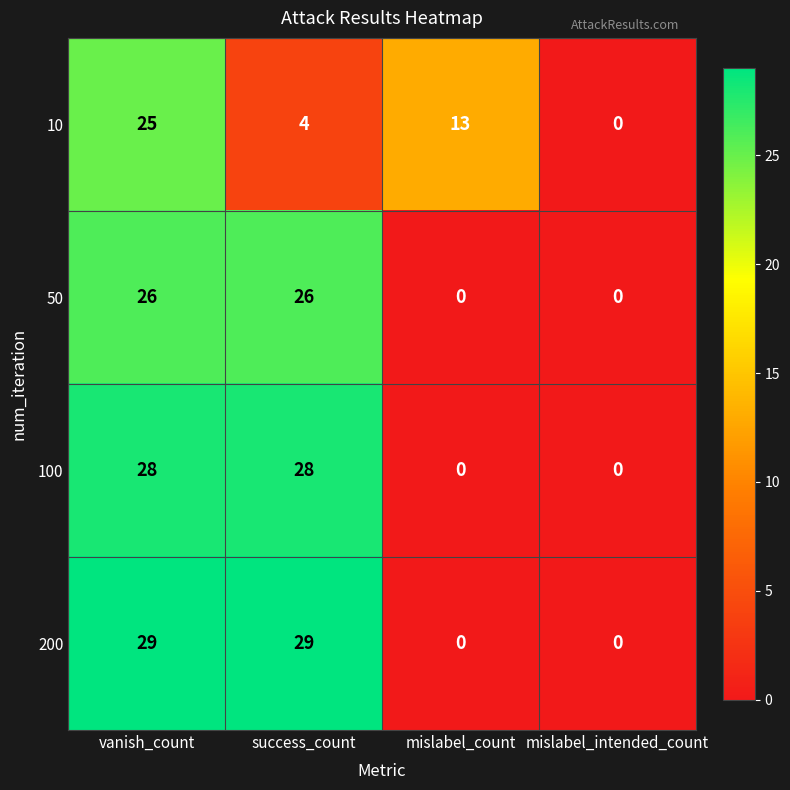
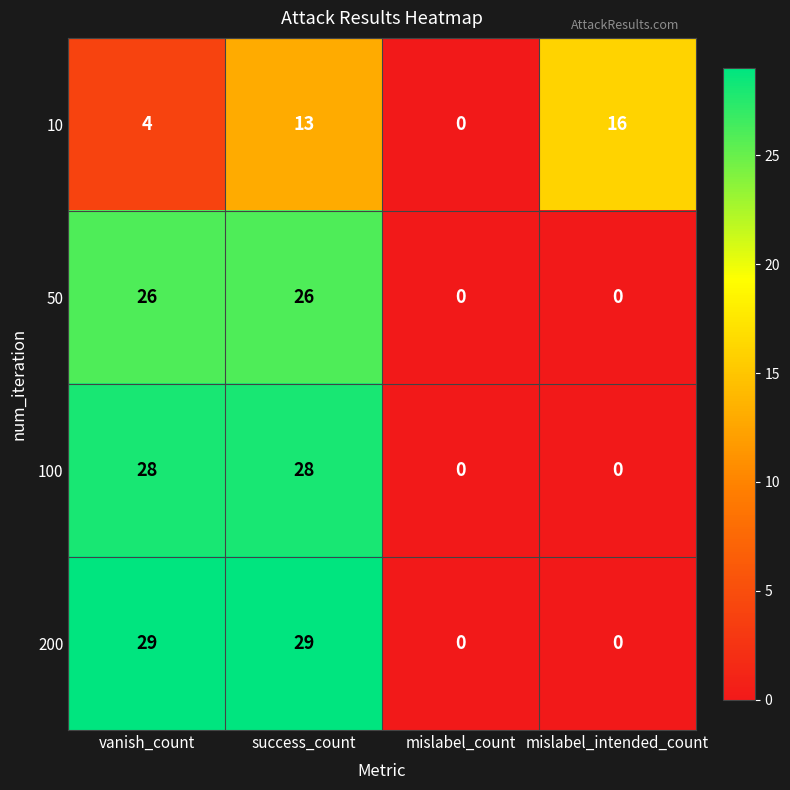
  {
    "10": {
-     "vanish_count": 25,
-     "success_count": 4,
-     "mislabel_count": 13,
-     "mislabel_intended_count": 0
+     "vanish_count": 4,
+     "success_count": 13,
+     "mislabel_count": 0,
+     "mislabel_intended_count": 16
    },
    "50": {
      "vanish_count": 26,
      "success_count": 26,
      "mislabel_count": 0,
      "mislabel_intended_count": 0
    },
    "100": {
      "vanish_count": 28,
      "success_count": 28,
      "mislabel_count": 0,
      "mislabel_intended_count": 0
    },
    "200": {
      "vanish_count": 29,
      "success_count": 29,
      "mislabel_count": 0,
      "mislabel_intended_count": 0
    }
  }
